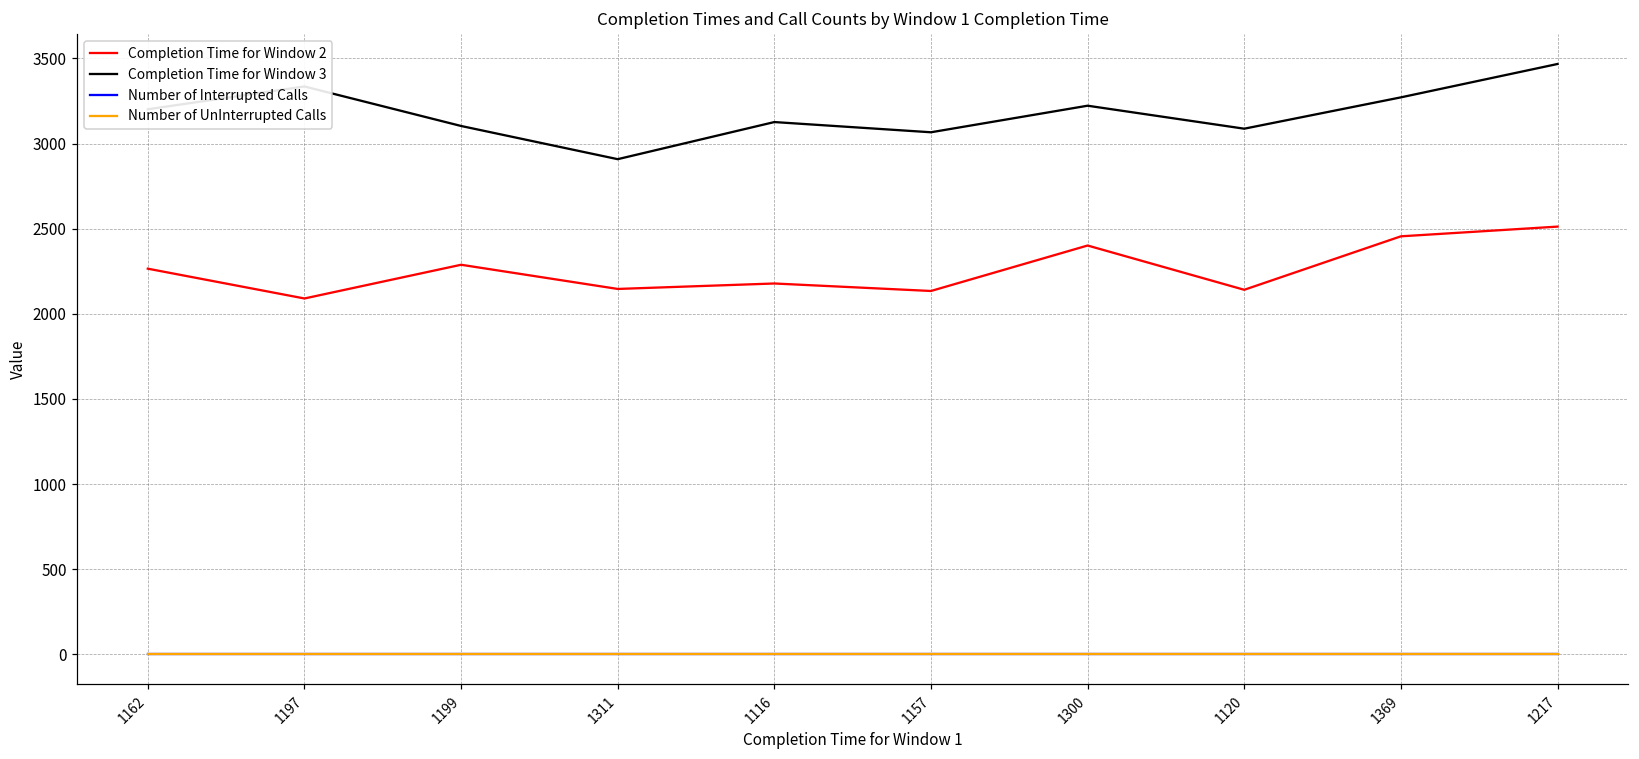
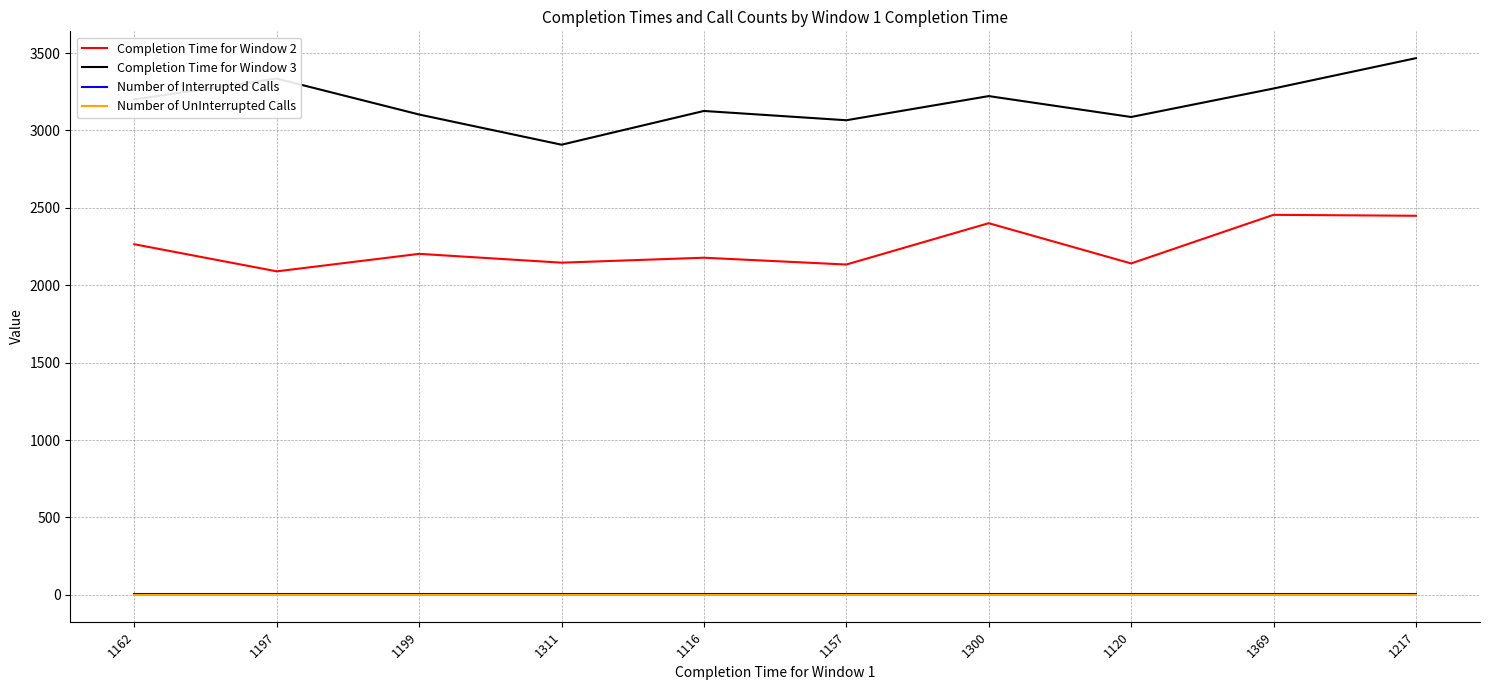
  {
    "Completion Time for Window 2": {
      "1162": 2270,
      "1197": 2090,
-     "1199": 2290,
+     "1199": 2200,
      "1311": 2150,
      "1116": 2180,
      "1157": 2130,
      "1300": 2400,
      "1120": 2140,
      "1369": 2460,
-     "1217": 2510
+     "1217": 2450
    },
    "Completion Time for Window 3": {
      "1199": 3100,
      "1311": 2910,
      "1116": 3130,
      "1157": 3070,
      "1300": 3220,
      "1120": 3090,
      "1369": 3270,
      "1217": 3470
    }
  }
